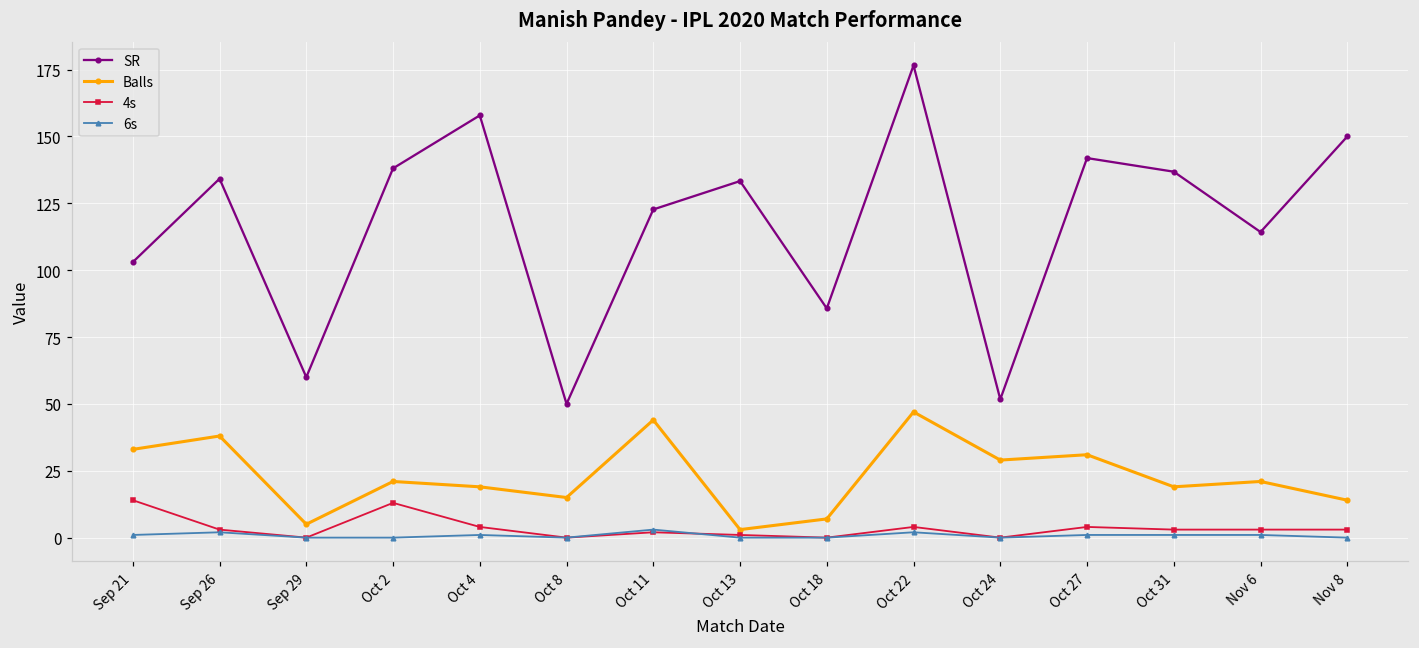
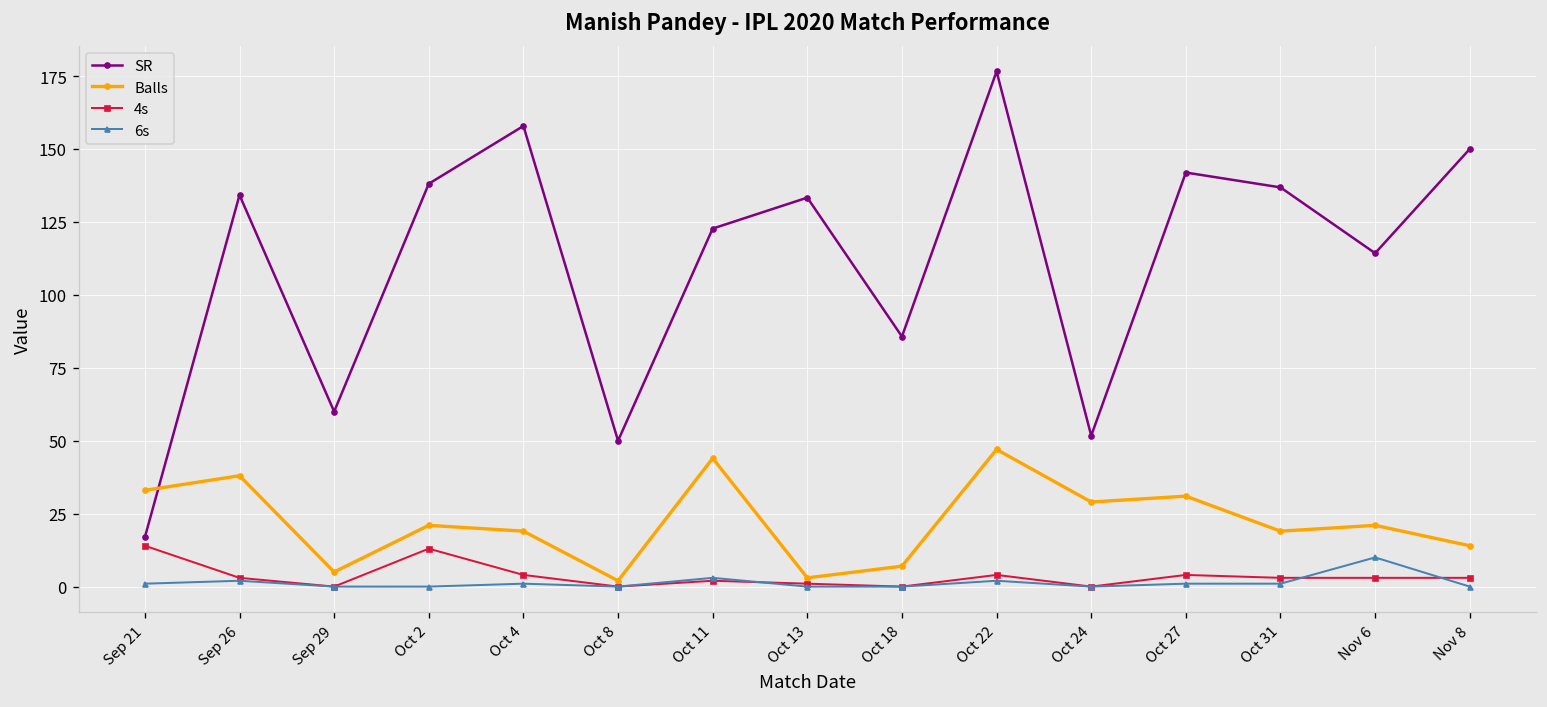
  {
    "SR": {
-     "Sep 21": 103,
+     "Sep 21": 17,
      "Sep 26": 134,
      "Sep 29": 60,
      "Oct 2": 138,
      "Oct 4": 158,
      "Oct 8": 50,
      "Oct 11": 123,
      "Oct 13": 133,
      "Oct 18": 86,
      "Oct 22": 177,
      "Oct 24": 52,
      "Oct 27": 142,
      "Oct 31": 137,
      "Nov 6": 114,
      "Nov 8": 150
    },
    "Balls": {
      "Sep 21": 33,
      "Sep 26": 38,
      "Sep 29": 5,
      "Oct 2": 21,
      "Oct 4": 19,
-     "Oct 8": 15,
+     "Oct 8": 2,
      "Oct 11": 44,
      "Oct 13": 3,
      "Oct 18": 7,
      "Oct 22": 47,
      "Oct 24": 29,
      "Oct 27": 31,
      "Oct 31": 19,
      "Nov 6": 21,
      "Nov 8": 14
    },
    "4s": {
      "Sep 21": 14,
      "Oct 2": 13,
      "Oct 4": 4,
      "Oct 22": 4,
      "Oct 27": 4,
      "Oct 31": 3,
      "Nov 6": 3,
      "Nov 8": 3
    },
    "6s": {
      "Sep 21": 1,
      "Oct 2": 0,
      "Oct 4": 1,
      "Oct 22": 2,
      "Oct 27": 1,
      "Oct 31": 1,
-     "Nov 6": 1,
+     "Nov 6": 10,
      "Nov 8": 0
    }
  }
